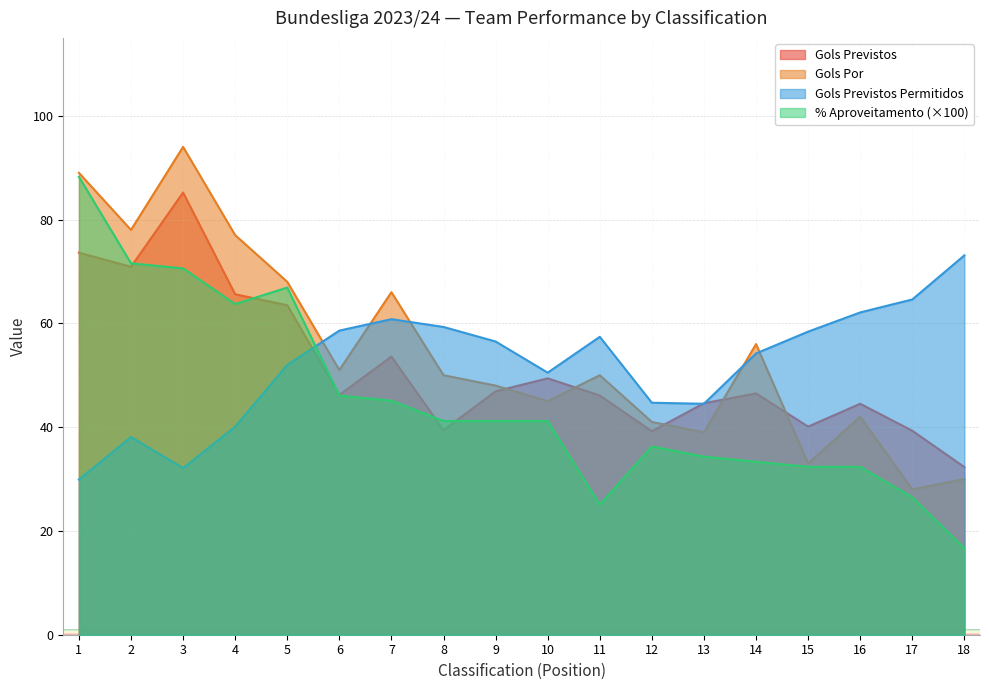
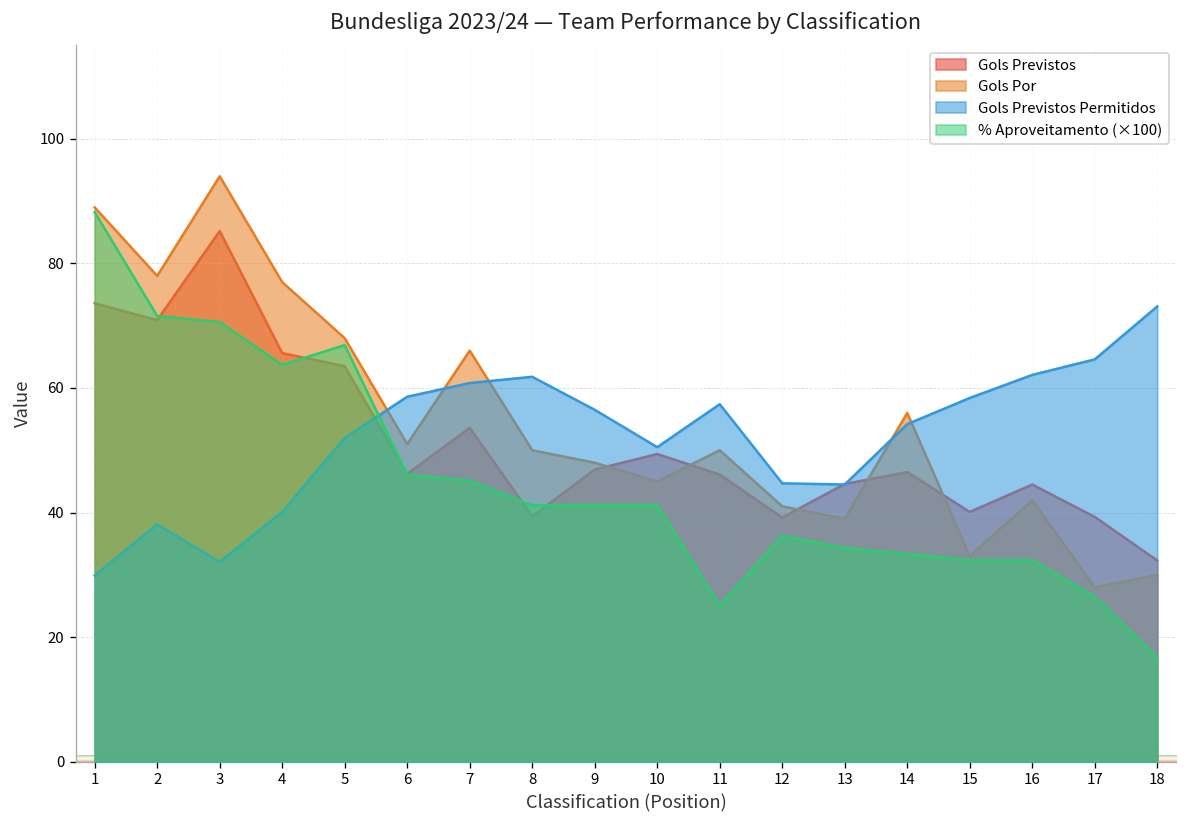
  {
    "Gols Previstos Permitidos": {
      "1": 30,
      "2": 38,
      "3": 32,
      "4": 40,
      "5": 52,
      "6": 59,
      "7": 61,
-     "8": 59,
+     "8": 62,
      "9": 57,
      "10": 51,
      "11": 57,
      "12": 45,
      "14": 54,
      "15": 58,
      "16": 62,
      "17": 65,
      "18": 73
    },
    "% Aproveitamento (×100)": {
      "1": 88,
      "2": 72,
      "3": 71,
      "4": 64,
      "5": 67,
      "7": 45,
      "8": 41,
      "9": 41,
      "10": 41,
      "11": 25,
      "12": 36,
      "13": 34,
      "14": 33,
      "15": 32,
      "16": 32,
      "17": 26,
      "18": 17
    }
  }
